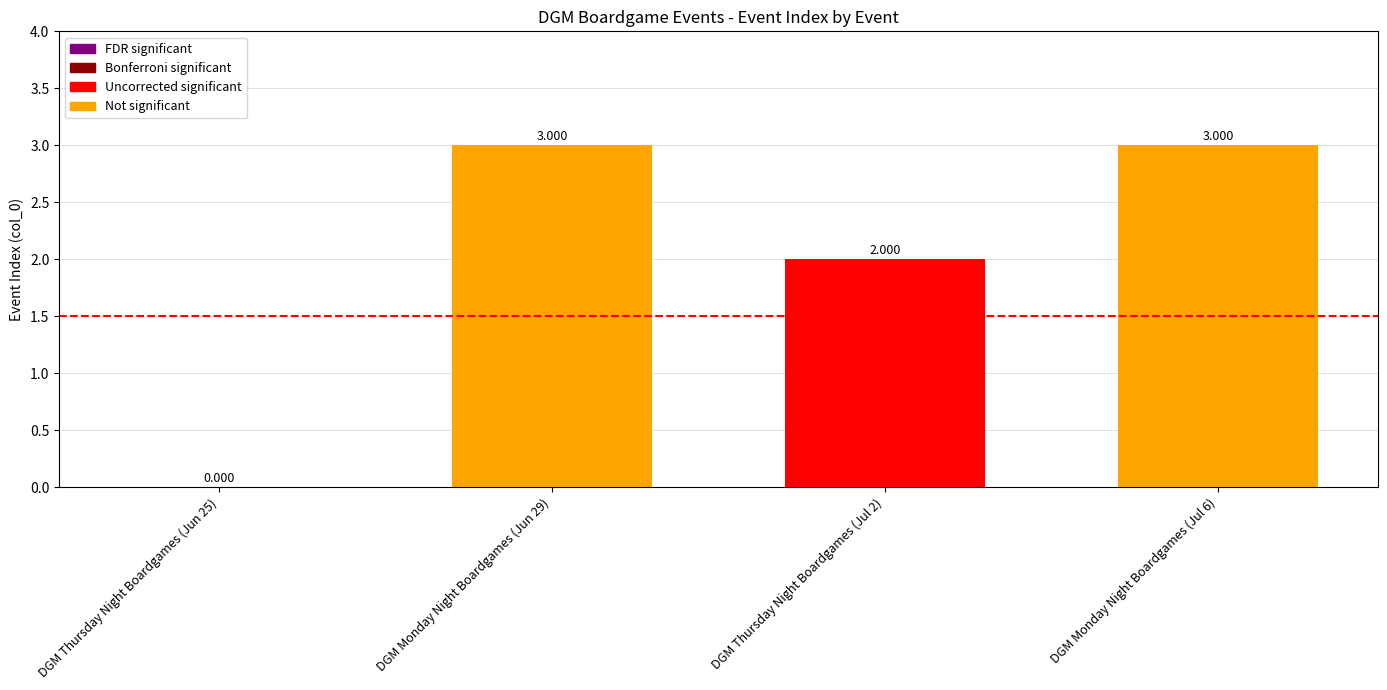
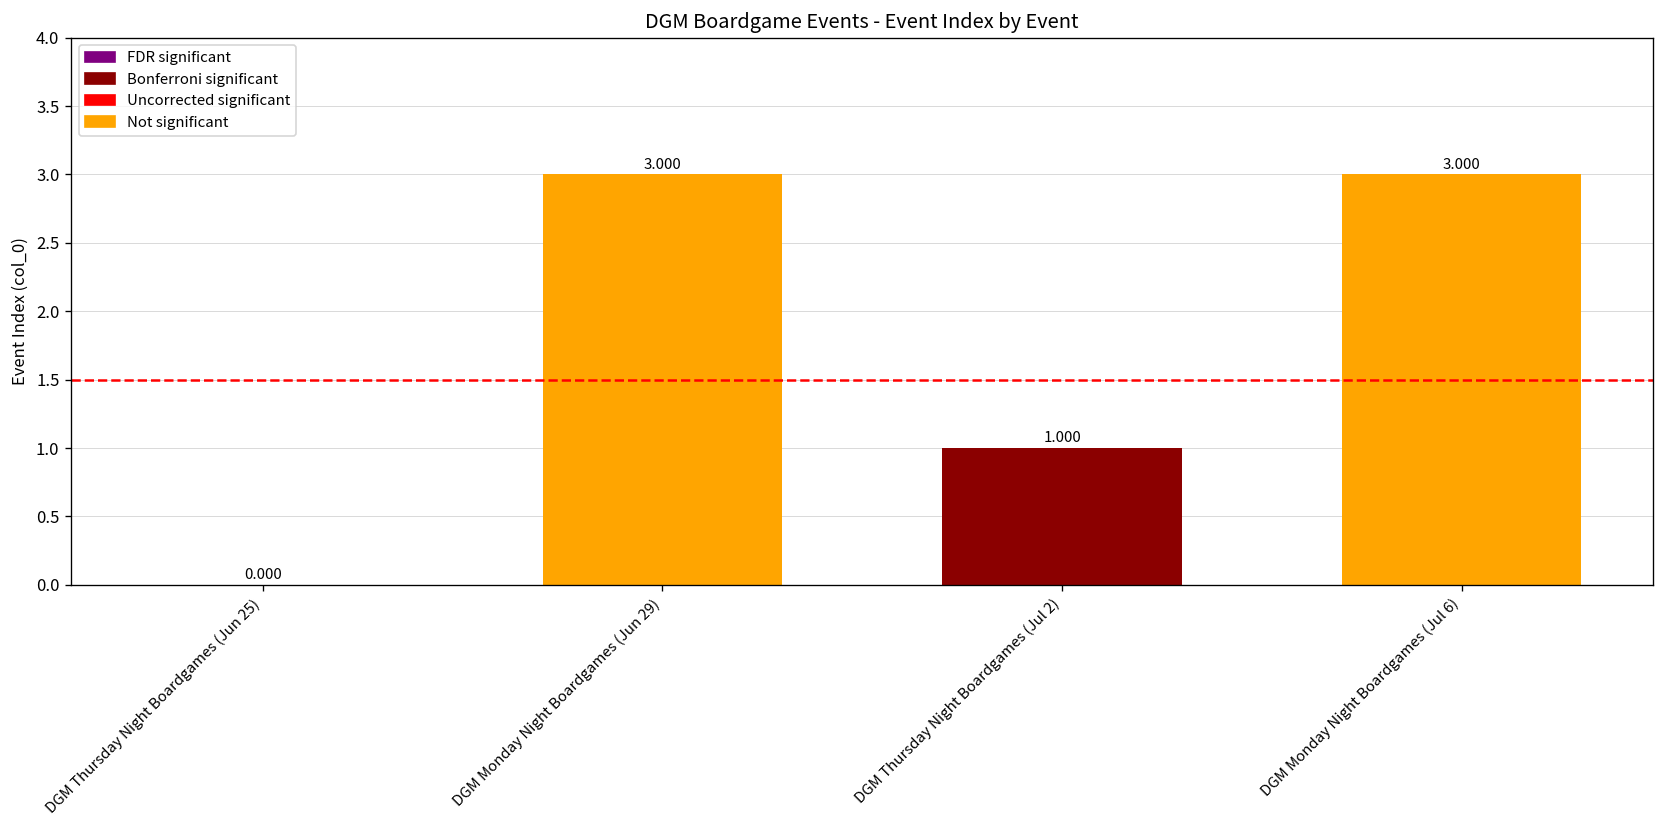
  {
    "DGM Thursday Night Boardgames (Jun 25)": 0.000,
    "DGM Monday Night Boardgames (Jun 29)": 3.000,
-   "DGM Thursday Night Boardgames (Jul 2)": 2.000,
+   "DGM Thursday Night Boardgames (Jul 2)": 1.000,
    "DGM Monday Night Boardgames (Jul 6)": 3.000
  }
